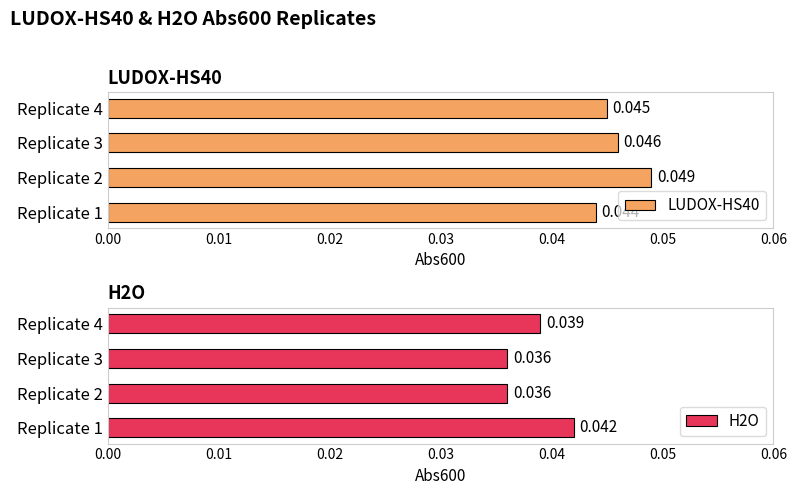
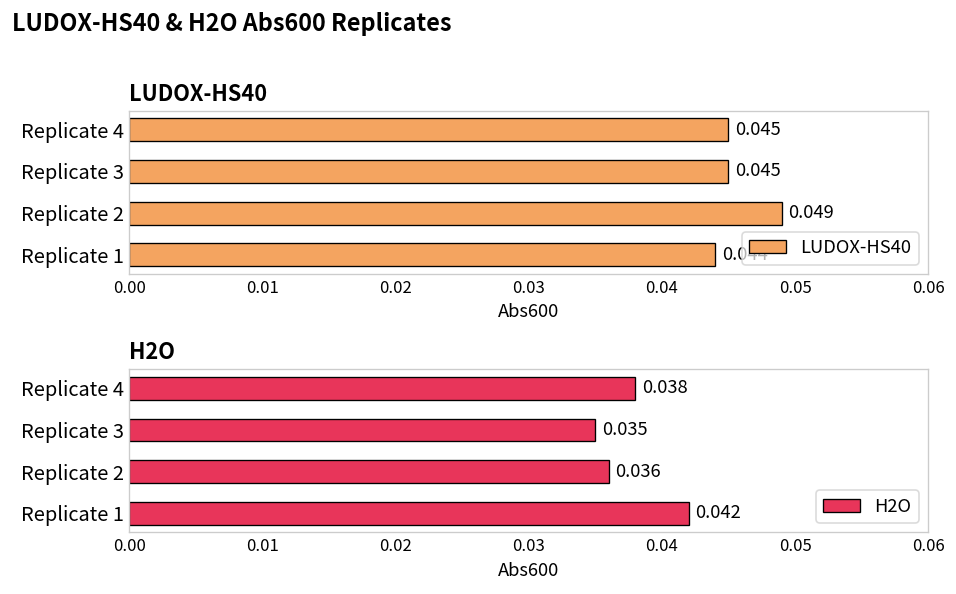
  {
    "LUDOX-HS40": {
      "Replicate 4": 0.045,
-     "Replicate 3": 0.046,
+     "Replicate 3": 0.045,
      "Replicate 2": 0.049
    },
    "H2O": {
-     "Replicate 4": 0.039,
-     "Replicate 3": 0.036,
+     "Replicate 4": 0.038,
+     "Replicate 3": 0.035,
      "Replicate 2": 0.036,
      "Replicate 1": 0.042
    }
  }
